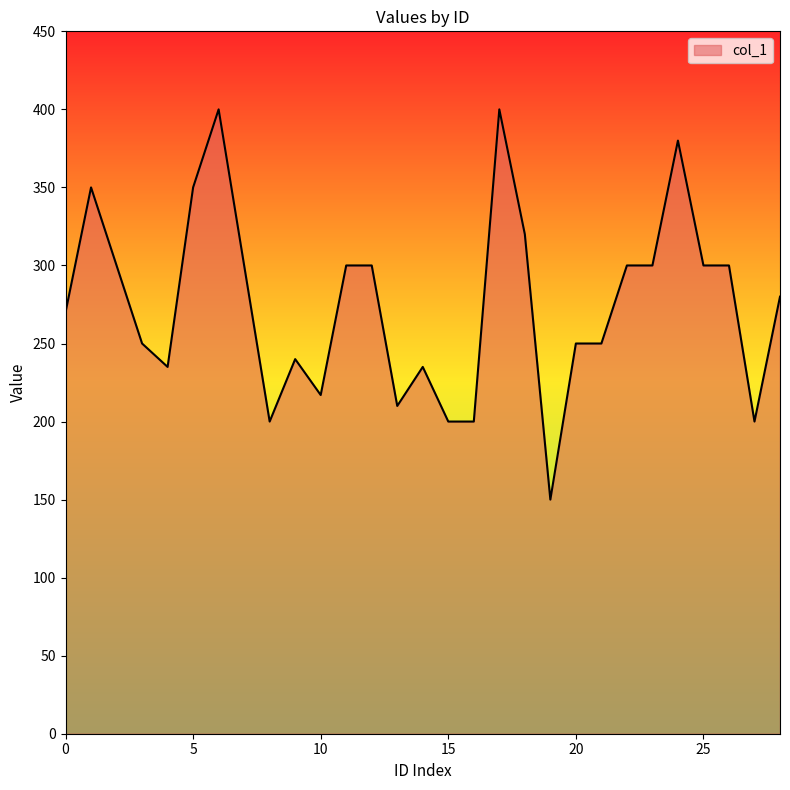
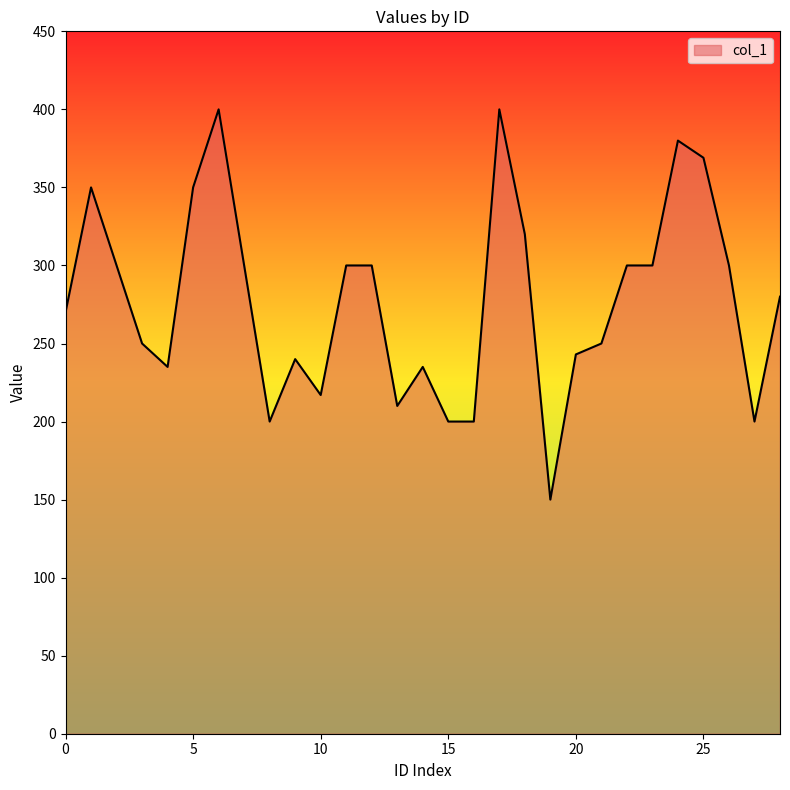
  {
    "0": 270,
    "5": 350,
    "10": 217,
    "15": 200,
-   "20": 250,
-   "25": 300
+   "20": 243,
+   "25": 369
  }
